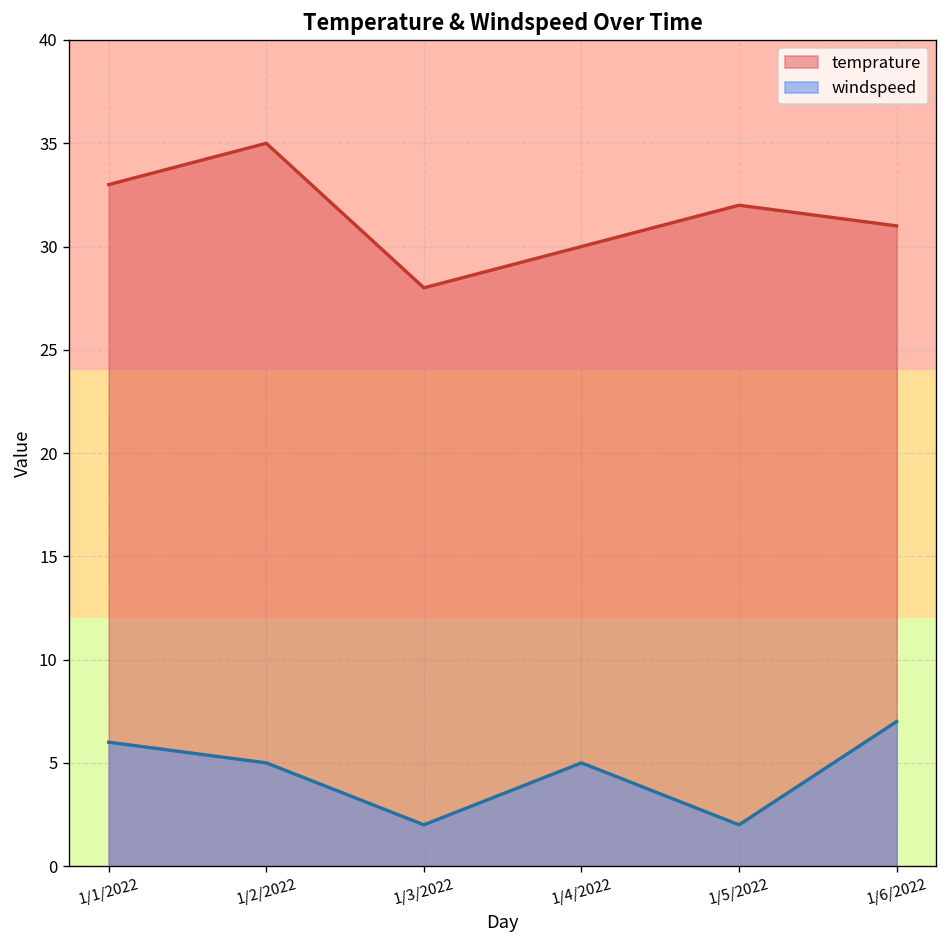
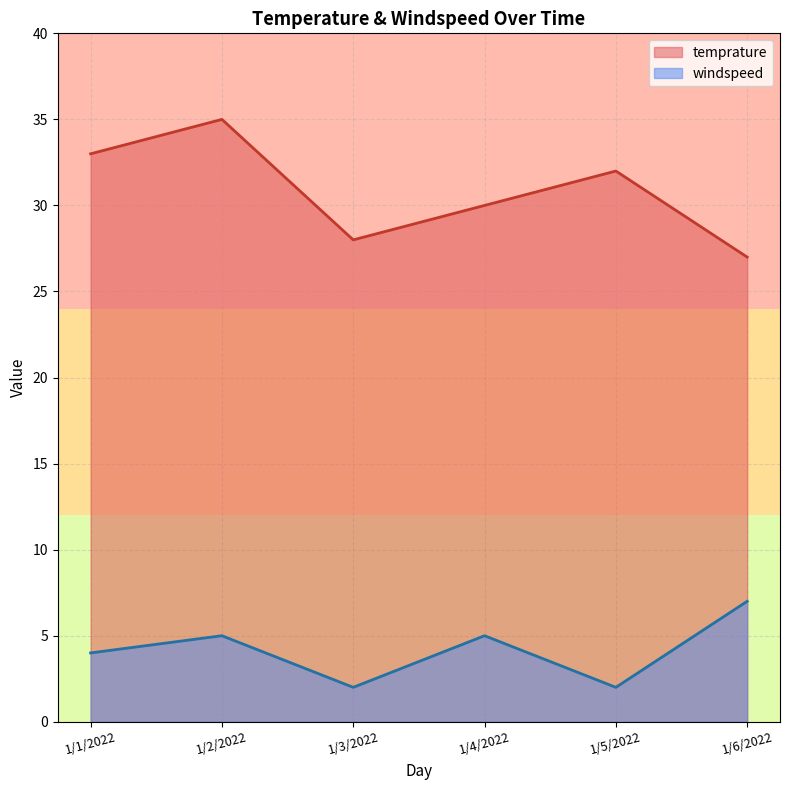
  {
    "temprature": {
      "1/1/2022": 33,
      "1/2/2022": 35,
      "1/3/2022": 28,
      "1/4/2022": 30,
      "1/5/2022": 32,
-     "1/6/2022": 31
+     "1/6/2022": 27
    },
    "windspeed": {
-     "1/1/2022": 6,
+     "1/1/2022": 4,
      "1/2/2022": 5,
      "1/3/2022": 2,
      "1/4/2022": 5,
      "1/5/2022": 2,
      "1/6/2022": 7
    }
  }
